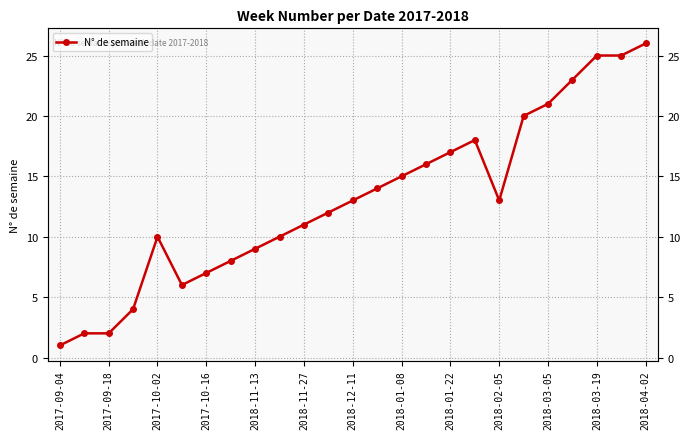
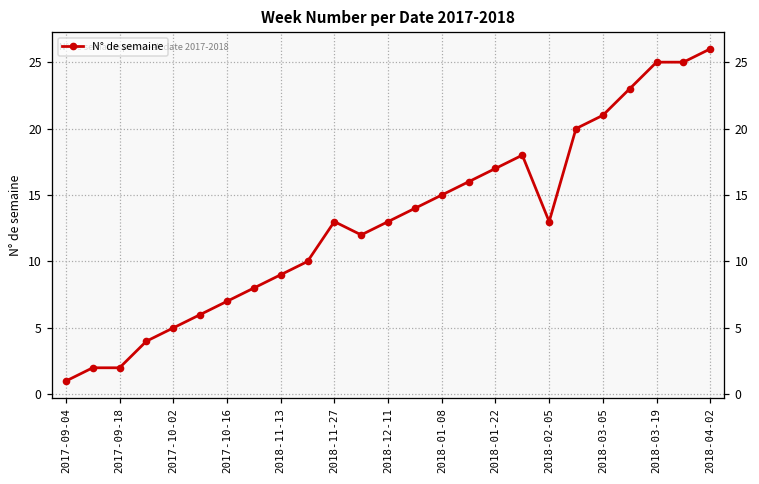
  {
    "2017-09-04": 1,
    "2017-09-18": 2,
-   "2017-10-02": 10,
+   "2017-10-02": 5,
    "2017-10-16": 7,
    "2018-11-13": 9,
-   "2018-11-27": 11,
+   "2018-11-27": 13,
    "2018-12-11": 13,
    "2018-01-08": 15,
    "2018-01-22": 17,
    "2018-02-05": 13,
    "2018-03-05": 21,
    "2018-03-19": 25,
    "2018-04-02": 26
  }
